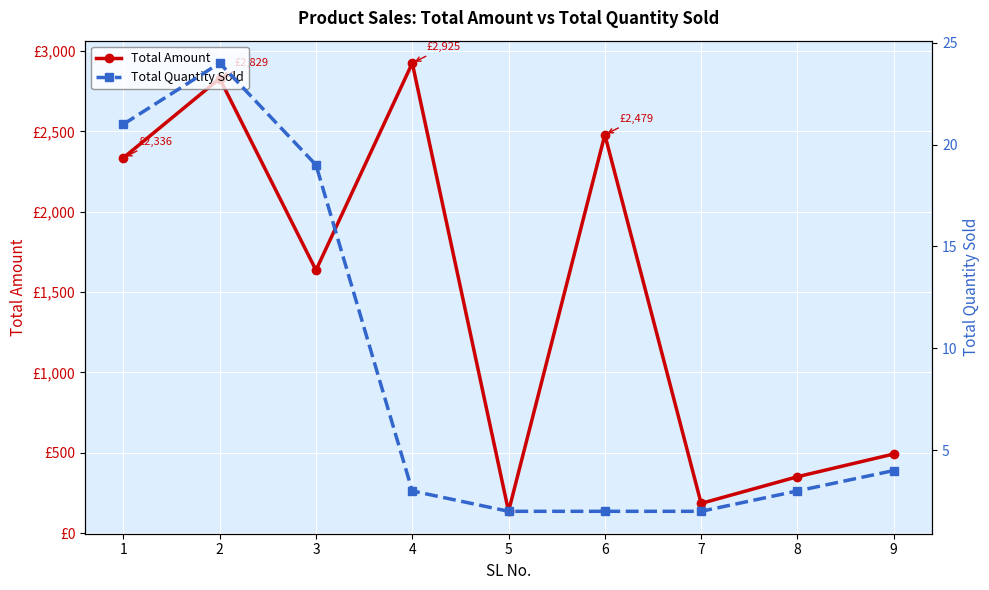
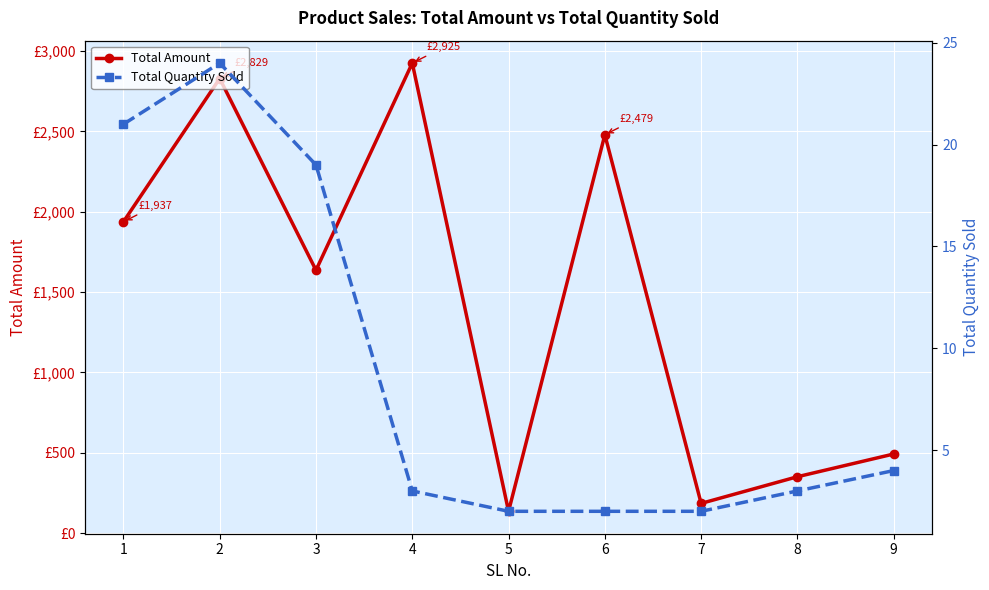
  {
    "Total Amount": {
-     "1": "£2,336",
+     "1": "£1,937",
      "4": "£2,925",
      "6": "£2,479"
    }
  }
